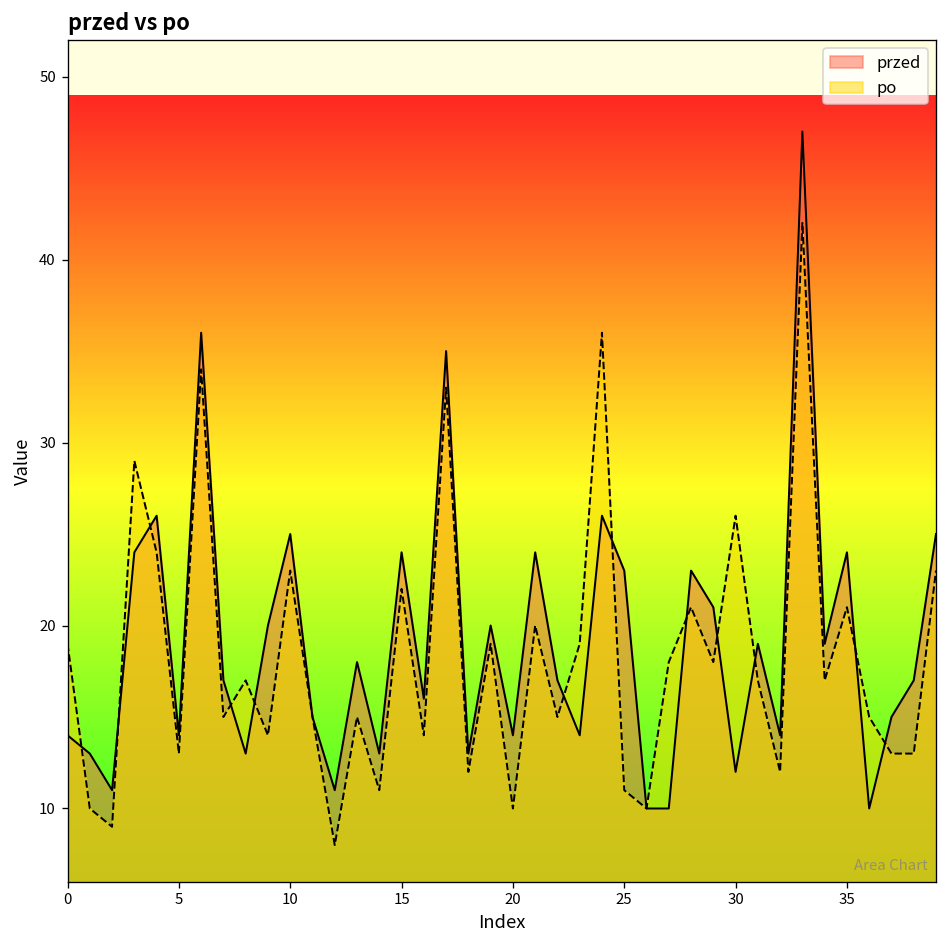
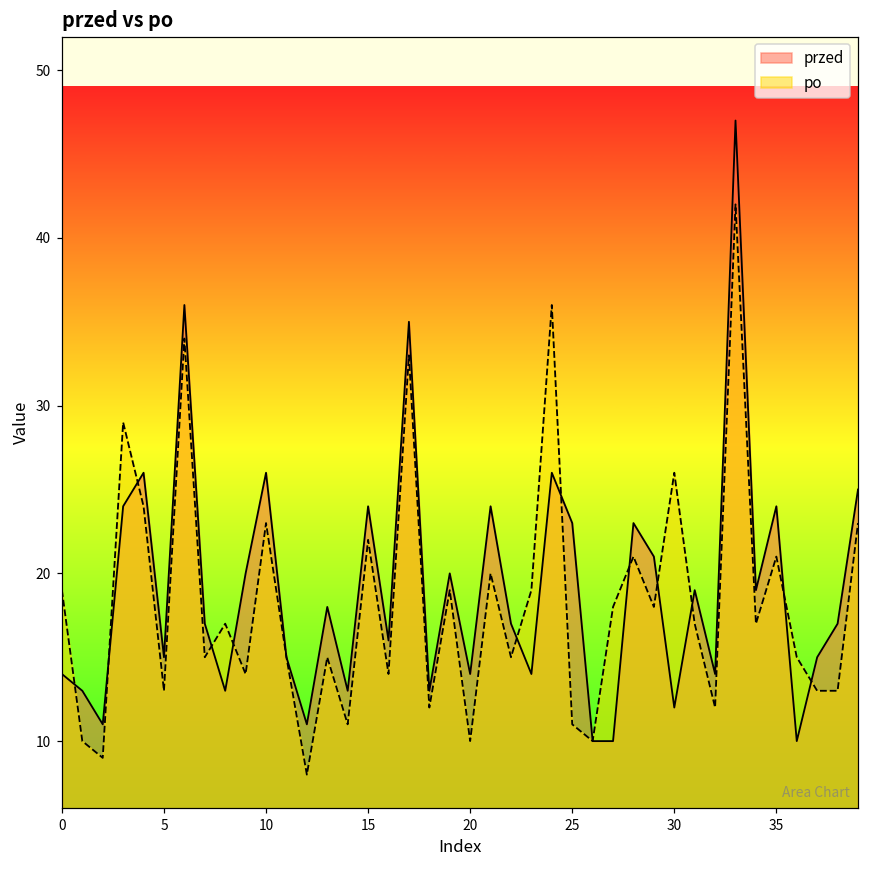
  {
    "przed": {
      "0": 14,
-     "5": 14,
-     "10": 25,
+     "5": 15,
+     "10": 26,
      "15": 24,
      "20": 14,
      "25": 23,
      "30": 12,
      "35": 24
    },
    "po": {
      "0": 19,
      "5": 13,
      "10": 23,
      "15": 22,
      "20": 10,
      "25": 11,
      "30": 26,
      "35": 21
    }
  }
